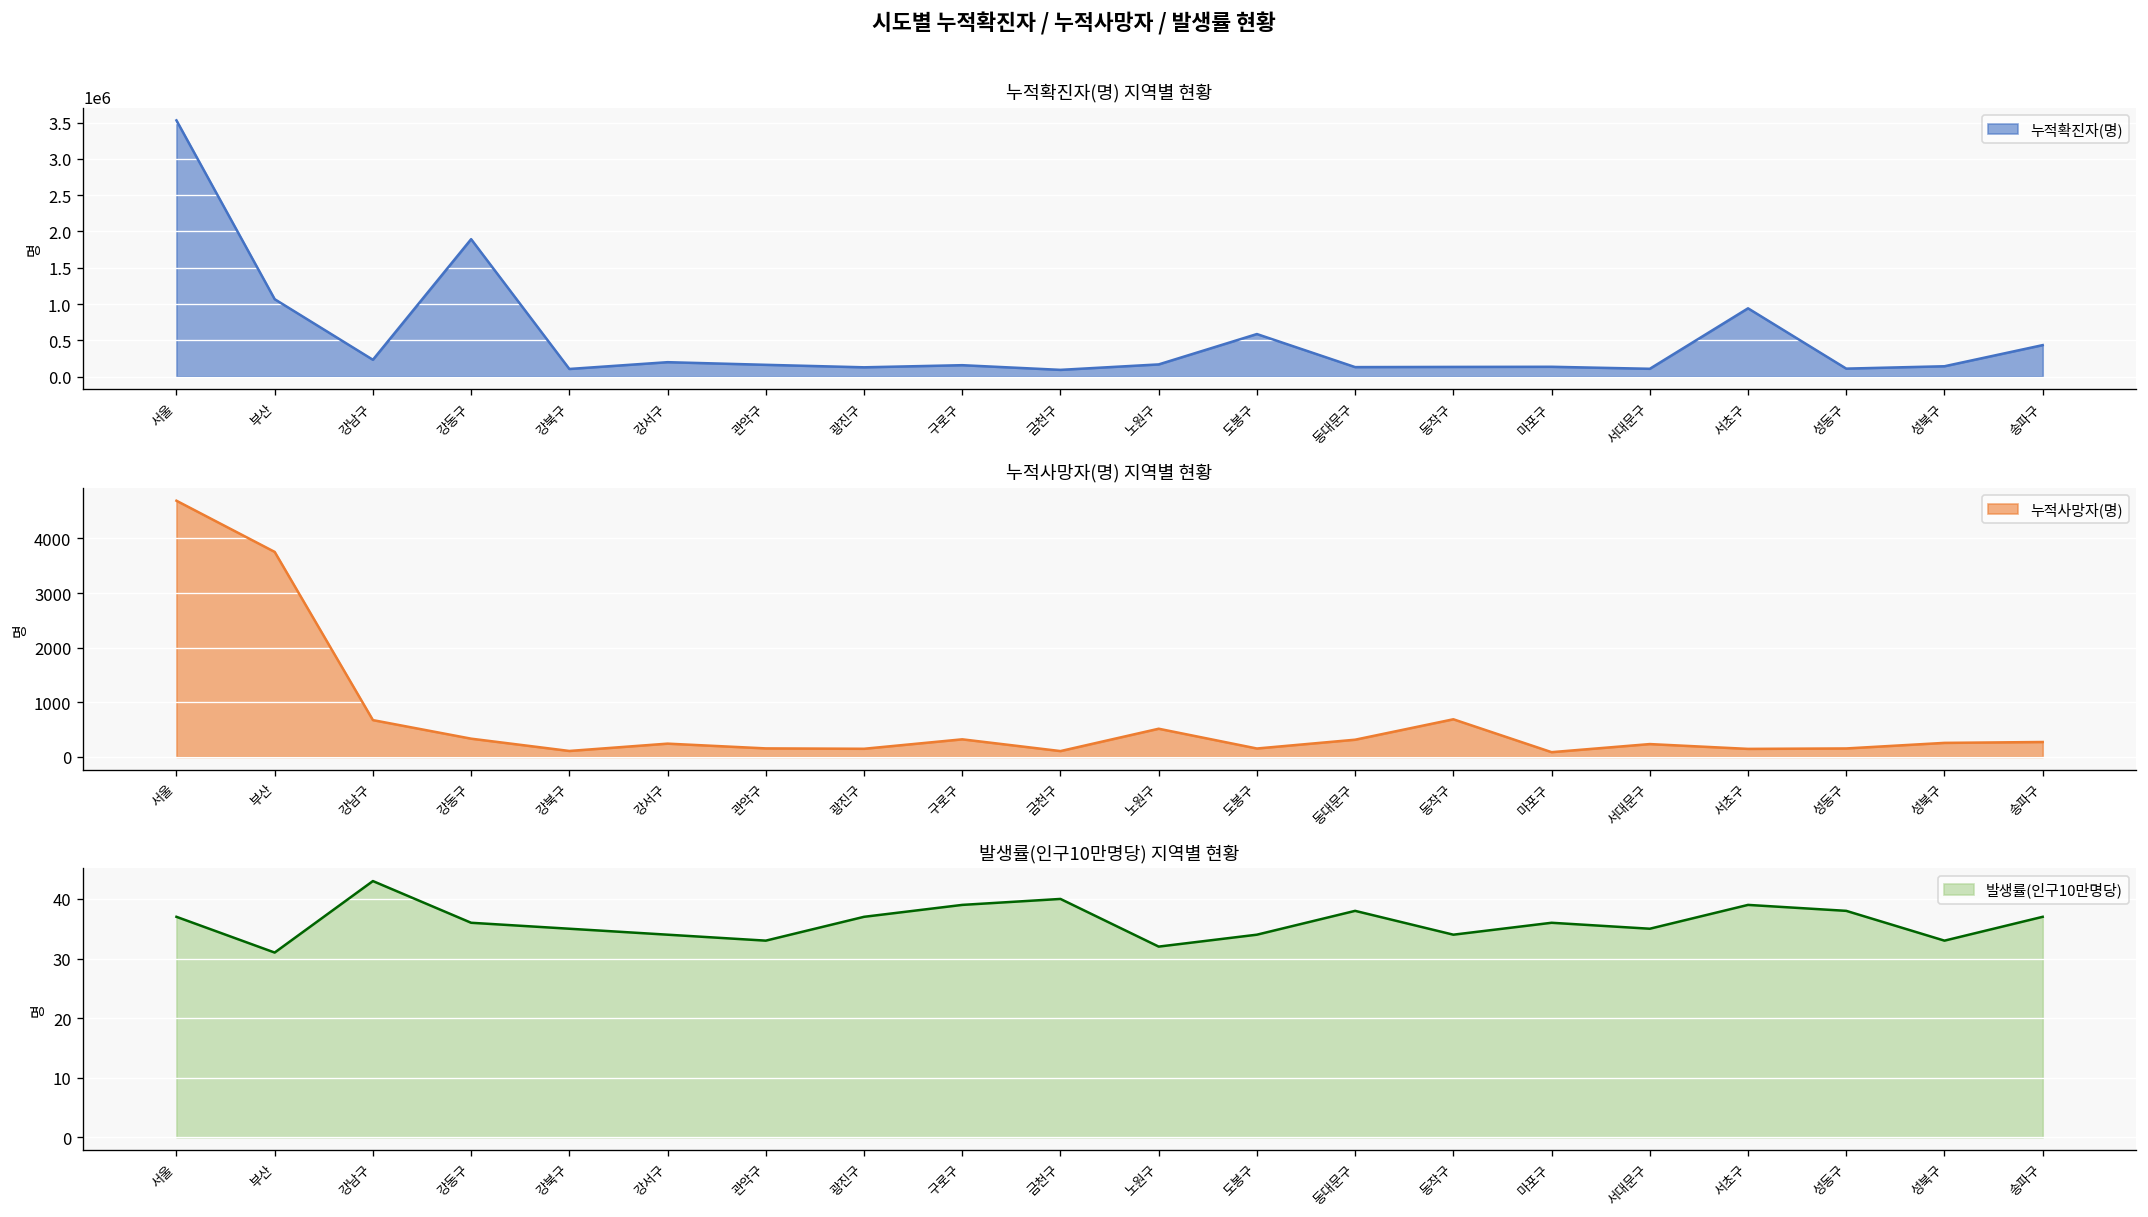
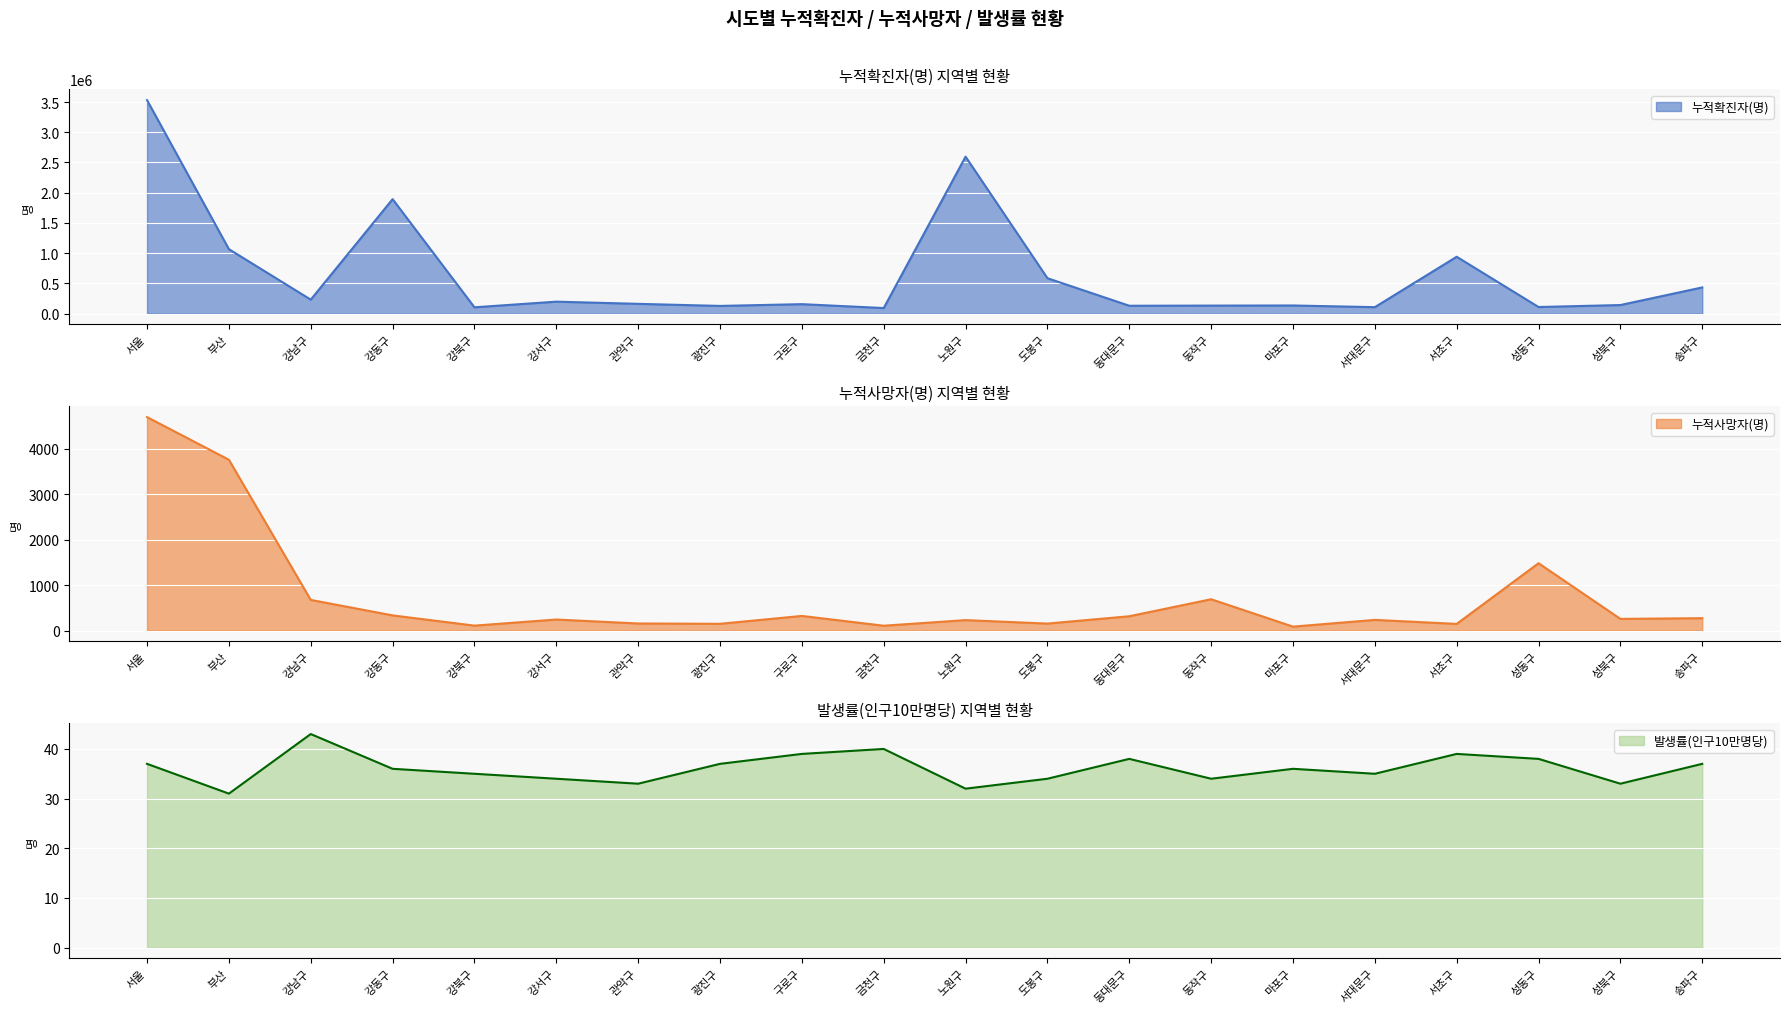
  {
    "누적확진자(명) 지역별 현황": {
      "서울": 3500000,
      "부산": 1100000,
      "강남구": 200000,
      "강동구": 1900000,
      "강북구": 100000,
      "강서구": 200000,
      "관악구": 200000,
      "광진구": 100000,
      "구로구": 200000,
      "금천구": 100000,
-     "노원구": 200000,
+     "노원구": 2600000,
      "도봉구": 600000,
      "동대문구": 100000,
      "동작구": 100000,
      "마포구": 100000,
      "서대문구": 100000,
      "서초구": 900000,
      "성동구": 100000,
      "성북구": 100000,
      "송파구": 400000
    },
    "누적사망자(명) 지역별 현황": {
      "서울": 4700,
      "부산": 3800,
      "강남구": 700,
      "강동구": 300,
      "강북구": 100,
      "강서구": 200,
      "관악구": 200,
      "광진구": 100,
      "구로구": 300,
      "금천구": 100,
-     "노원구": 500,
+     "노원구": 200,
      "도봉구": 200,
      "동대문구": 300,
      "동작구": 700,
      "마포구": 100,
      "서대문구": 200,
      "서초구": 100,
-     "성동구": 200,
+     "성동구": 1500,
      "성북구": 300,
      "송파구": 300
    },
    "발생률(인구10만명당) 지역별 현황": {
      "서울": 37,
      "부산": 31,
      "강남구": 43,
      "강동구": 36,
      "강북구": 35,
      "강서구": 34,
      "관악구": 33,
      "광진구": 37,
      "구로구": 39,
      "금천구": 40,
      "노원구": 32,
      "도봉구": 34,
      "동대문구": 38,
      "동작구": 34,
      "마포구": 36,
      "서대문구": 35,
      "서초구": 39,
      "성동구": 38,
      "성북구": 33,
      "송파구": 37
    }
  }
